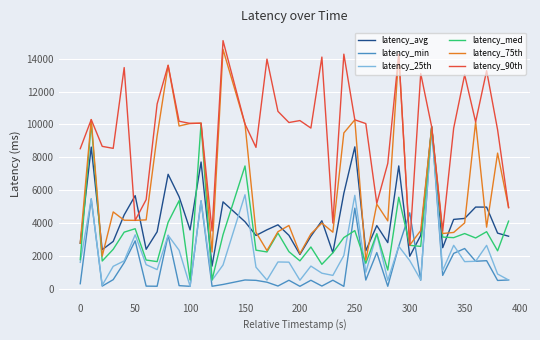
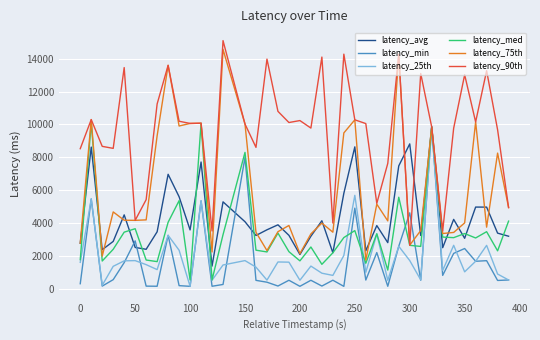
  {
    "latency_avg": {
-     "50": 5700,
+     "50": 2500,
      "100": 3600,
      "150": 4100,
      "250": 8600,
-     "300": 2000,
-     "350": 4300
+     "300": 8800,
+     "350": 3100
    },
    "latency_min": {
      "0": 300,
      "50": 2900,
-     "150": 600,
+     "150": 8000,
      "200": 200,
      "250": 4900,
      "300": 4600,
      "350": 2500
    },
    "latency_25th": {
      "0": 1600,
-     "50": 3300,
-     "150": 5700,
+     "50": 1700,
+     "150": 1700,
      "200": 500,
      "250": 5700,
      "300": 1700,
-     "350": 1700
+     "350": 1100
    },
    "latency_med": {
      "0": 1800,
      "50": 3700,
      "100": 600,
-     "150": 7500,
+     "150": 8300,
      "200": 1700,
      "250": 3600,
      "350": 3400
    }
  }
